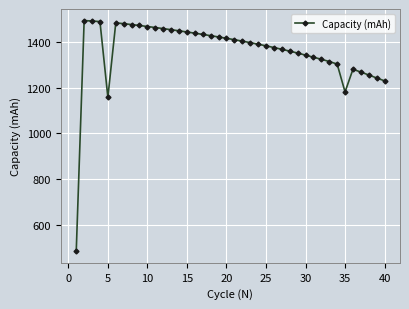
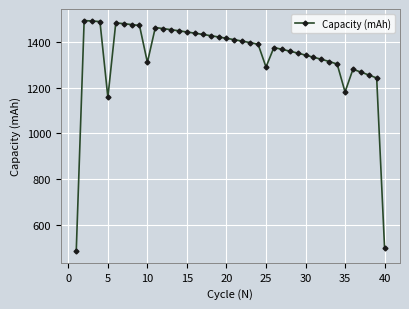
  {
    "5": 1160,
-   "10": 1470,
+   "10": 1310,
    "15": 1440,
    "20": 1410,
-   "25": 1380,
+   "25": 1290,
    "30": 1340,
    "35": 1180,
-   "40": 1230
+   "40": 500
  }
